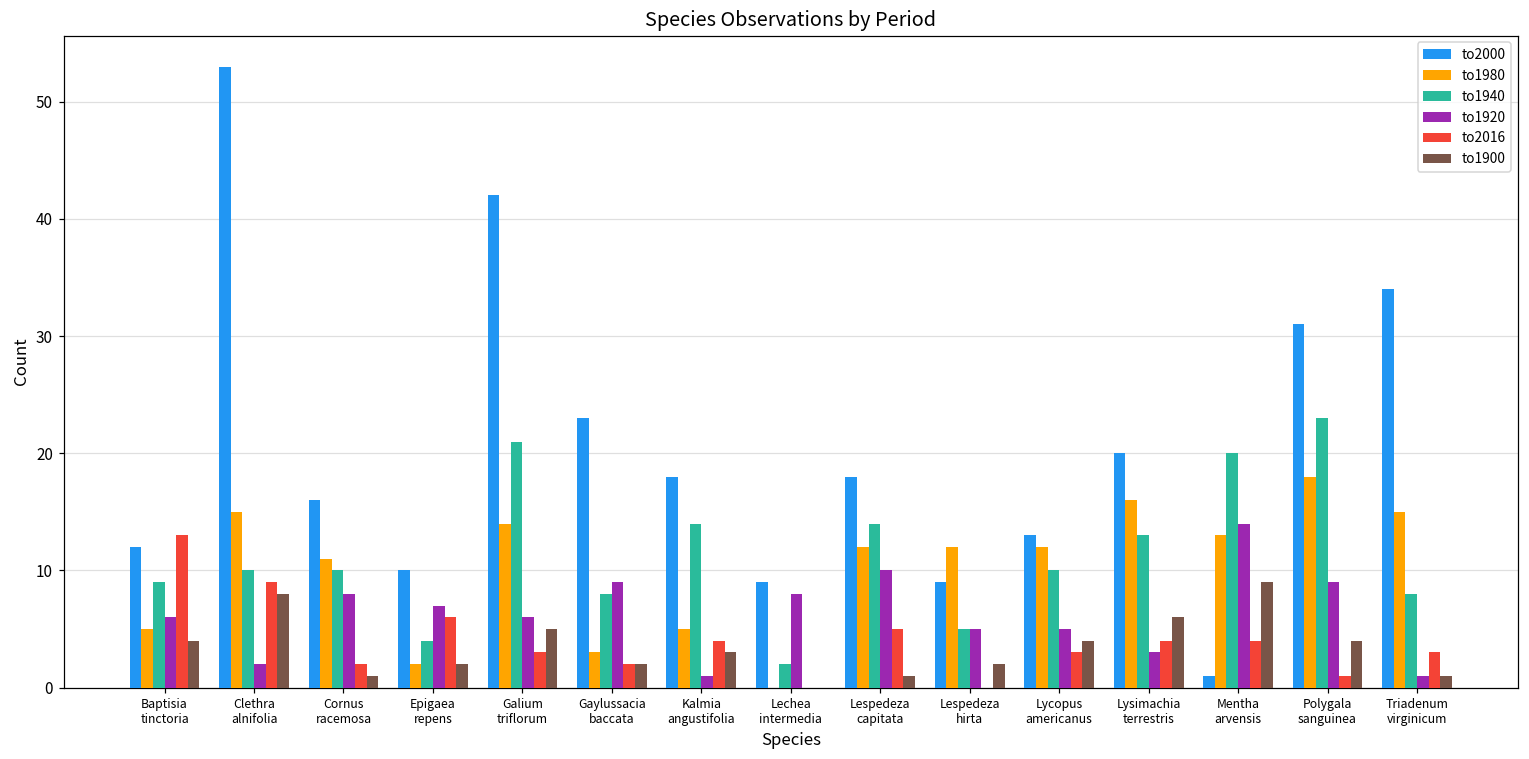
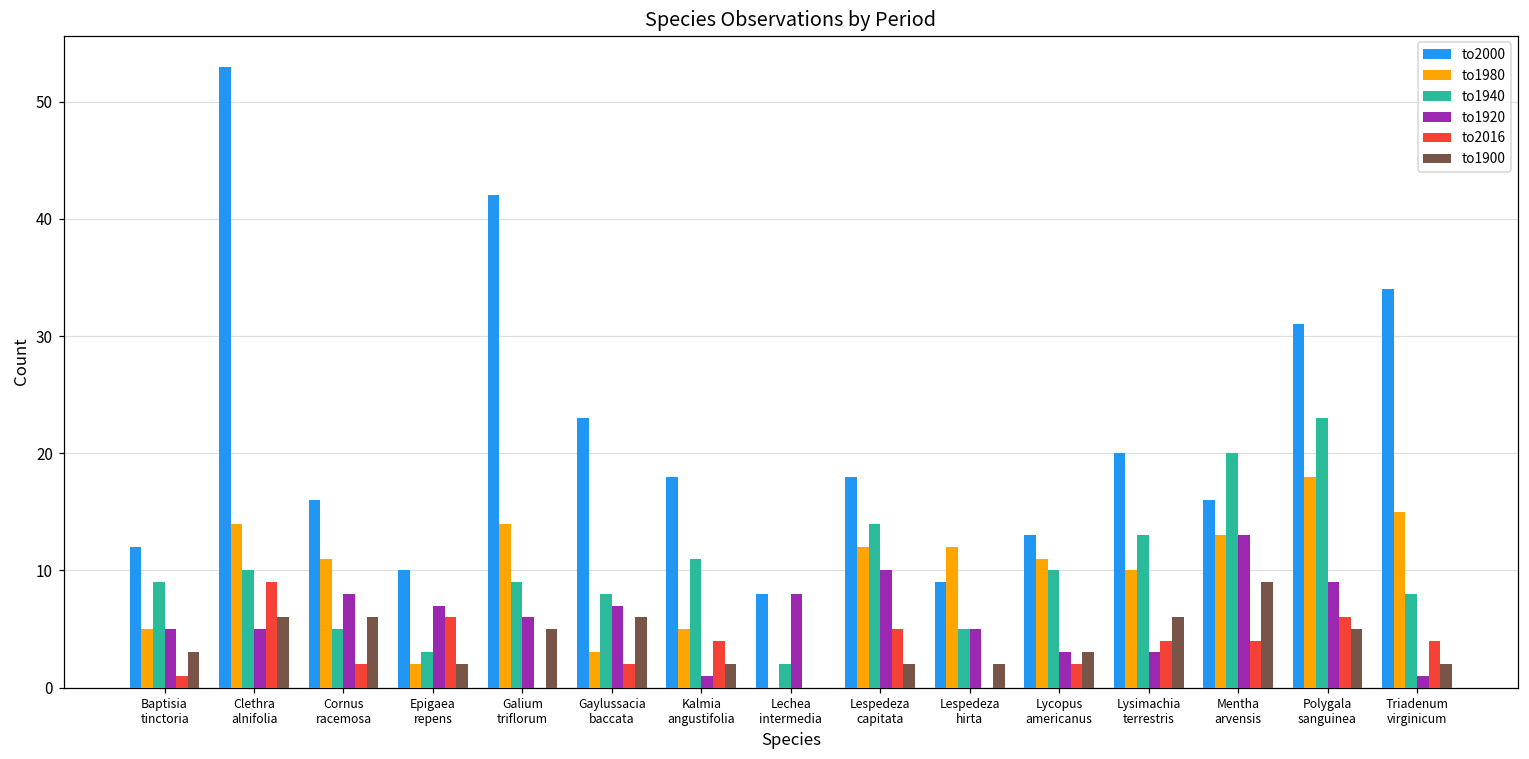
  {
    "to2000": {
      "Baptisia tinctoria": 12,
      "Clethra alnifolia": 53,
      "Cornus racemosa": 16,
      "Epigaea repens": 10,
      "Galium triflorum": 42,
      "Gaylussacia baccata": 23,
      "Kalmia angustifolia": 18,
-     "Lechea intermedia": 9,
+     "Lechea intermedia": 8,
      "Lespedeza capitata": 18,
      "Lespedeza hirta": 9,
      "Lycopus americanus": 13,
      "Lysimachia terrestris": 20,
-     "Mentha arvensis": 1,
+     "Mentha arvensis": 16,
      "Polygala sanguinea": 31,
      "Triadenum virginicum": 34
    },
    "to1980": {
      "Baptisia tinctoria": 5,
-     "Clethra alnifolia": 15,
+     "Clethra alnifolia": 14,
      "Cornus racemosa": 11,
      "Epigaea repens": 2,
      "Galium triflorum": 14,
      "Gaylussacia baccata": 3,
      "Kalmia angustifolia": 5,
      "Lechea intermedia": 0,
      "Lespedeza capitata": 12,
      "Lespedeza hirta": 12,
-     "Lycopus americanus": 12,
-     "Lysimachia terrestris": 16,
+     "Lycopus americanus": 11,
+     "Lysimachia terrestris": 10,
      "Mentha arvensis": 13,
      "Polygala sanguinea": 18,
      "Triadenum virginicum": 15
    },
    "to1940": {
      "Baptisia tinctoria": 9,
      "Clethra alnifolia": 10,
-     "Cornus racemosa": 10,
-     "Epigaea repens": 4,
-     "Galium triflorum": 21,
+     "Cornus racemosa": 5,
+     "Epigaea repens": 3,
+     "Galium triflorum": 9,
      "Gaylussacia baccata": 8,
-     "Kalmia angustifolia": 14,
+     "Kalmia angustifolia": 11,
      "Lechea intermedia": 2,
      "Lespedeza capitata": 14,
      "Lespedeza hirta": 5,
      "Lycopus americanus": 10,
      "Lysimachia terrestris": 13,
      "Mentha arvensis": 20,
      "Polygala sanguinea": 23,
      "Triadenum virginicum": 8
    },
    "to1920": {
-     "Baptisia tinctoria": 6,
-     "Clethra alnifolia": 2,
+     "Baptisia tinctoria": 5,
+     "Clethra alnifolia": 5,
      "Cornus racemosa": 8,
      "Epigaea repens": 7,
      "Galium triflorum": 6,
-     "Gaylussacia baccata": 9,
+     "Gaylussacia baccata": 7,
      "Kalmia angustifolia": 1,
      "Lechea intermedia": 8,
      "Lespedeza capitata": 10,
      "Lespedeza hirta": 5,
-     "Lycopus americanus": 5,
+     "Lycopus americanus": 3,
      "Lysimachia terrestris": 3,
-     "Mentha arvensis": 14,
+     "Mentha arvensis": 13,
      "Polygala sanguinea": 9,
      "Triadenum virginicum": 1
    },
    "to2016": {
-     "Baptisia tinctoria": 13,
+     "Baptisia tinctoria": 1,
      "Clethra alnifolia": 9,
      "Cornus racemosa": 2,
      "Epigaea repens": 6,
-     "Galium triflorum": 3,
+     "Galium triflorum": 0,
      "Gaylussacia baccata": 2,
      "Kalmia angustifolia": 4,
      "Lechea intermedia": 0,
      "Lespedeza capitata": 5,
      "Lespedeza hirta": 0,
-     "Lycopus americanus": 3,
+     "Lycopus americanus": 2,
      "Lysimachia terrestris": 4,
      "Mentha arvensis": 4,
-     "Polygala sanguinea": 1,
-     "Triadenum virginicum": 3
+     "Polygala sanguinea": 6,
+     "Triadenum virginicum": 4
    },
    "to1900": {
-     "Baptisia tinctoria": 4,
-     "Clethra alnifolia": 8,
-     "Cornus racemosa": 1,
+     "Baptisia tinctoria": 3,
+     "Clethra alnifolia": 6,
+     "Cornus racemosa": 6,
      "Epigaea repens": 2,
      "Galium triflorum": 5,
-     "Gaylussacia baccata": 2,
-     "Kalmia angustifolia": 3,
+     "Gaylussacia baccata": 6,
+     "Kalmia angustifolia": 2,
      "Lechea intermedia": 0,
-     "Lespedeza capitata": 1,
+     "Lespedeza capitata": 2,
      "Lespedeza hirta": 2,
-     "Lycopus americanus": 4,
+     "Lycopus americanus": 3,
      "Lysimachia terrestris": 6,
      "Mentha arvensis": 9,
-     "Polygala sanguinea": 4,
-     "Triadenum virginicum": 1
+     "Polygala sanguinea": 5,
+     "Triadenum virginicum": 2
    }
  }
